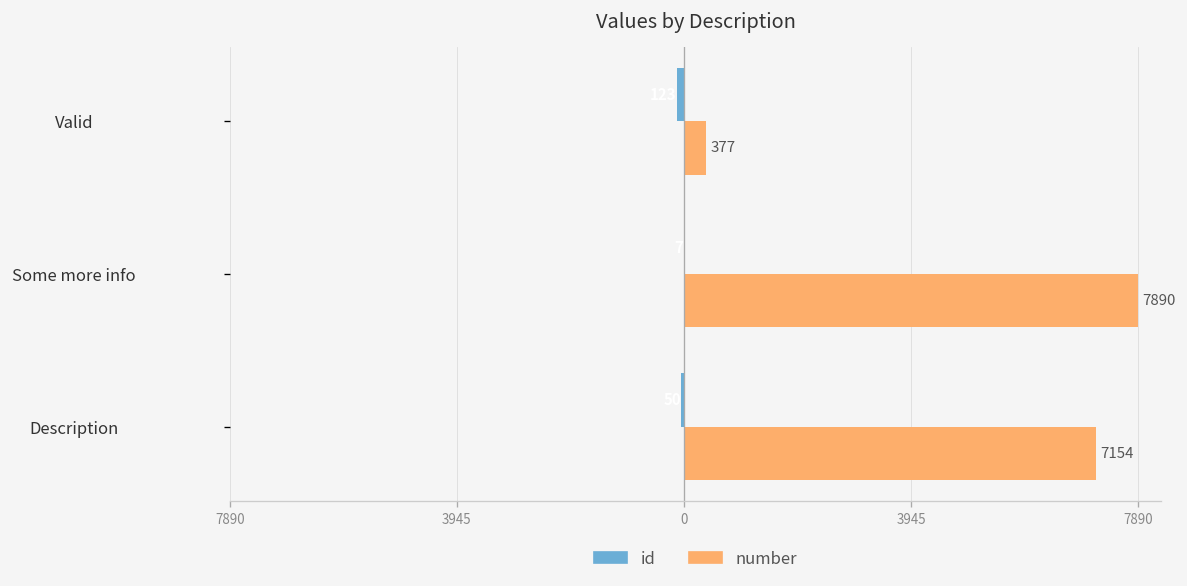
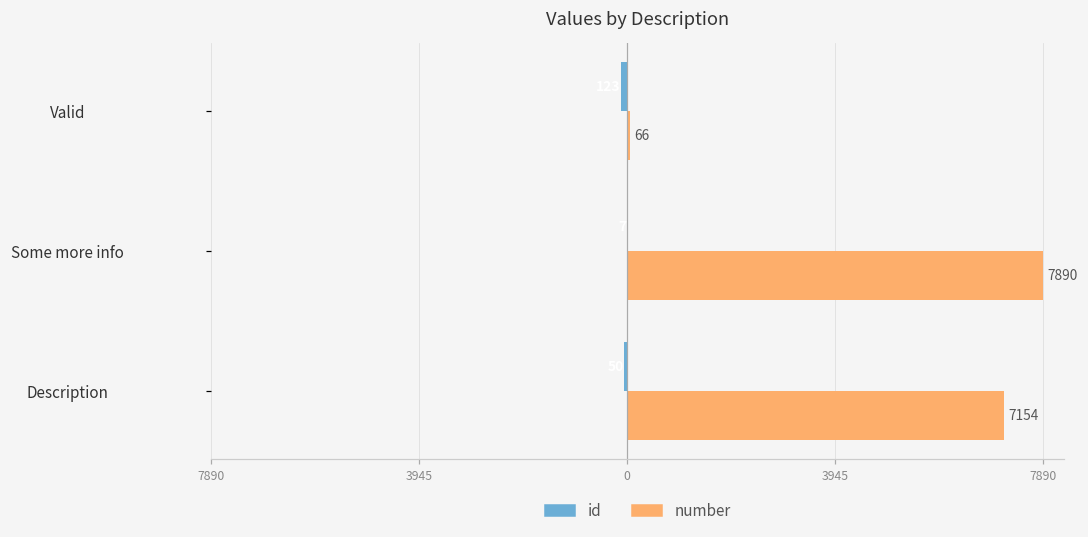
  {
    "number": {
-     "Valid": 377,
+     "Valid": 66,
      "Some more info": 7890,
      "Description": 7154
    }
  }
